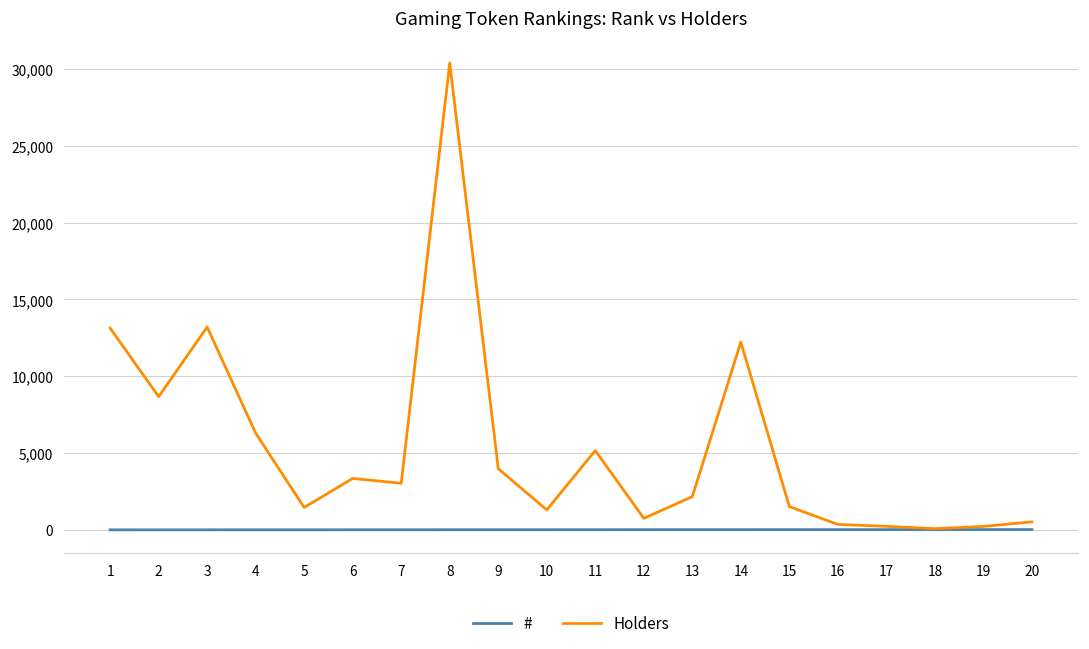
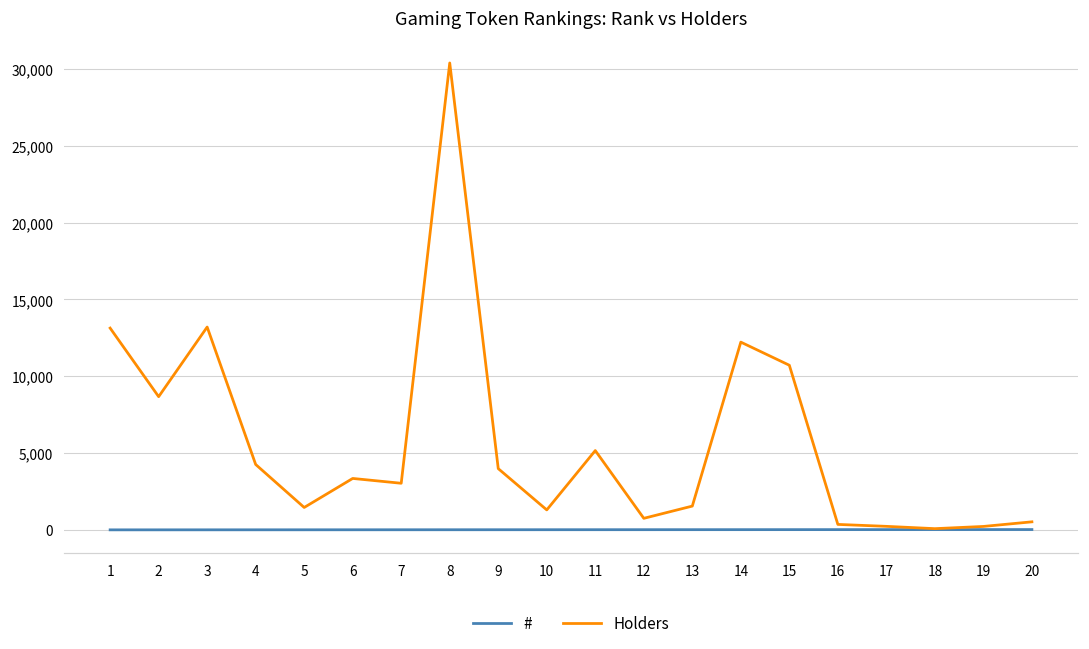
  {
    "#": {
      "1": "0",
      "2": "0",
      "3": "0",
      "4": "0",
      "5": "0",
      "6": "0",
      "7": "0",
      "8": "0",
      "9": "0",
      "10": "0",
      "11": "0",
      "12": "0",
      "13": "0",
      "14": "0",
      "15": "0",
      "16": "0",
      "17": "0",
      "19": "0",
      "20": "0"
    },
    "Holders": {
      "1": "13,100",
      "2": "8,700",
      "3": "13,200",
-     "4": "6,300",
+     "4": "4,300",
      "5": "1,500",
      "6": "3,300",
      "7": "3,000",
      "8": "30,400",
      "9": "4,000",
      "10": "1,300",
      "11": "5,200",
      "12": "800",
-     "13": "2,200",
+     "13": "1,500",
      "14": "12,200",
-     "15": "1,500",
+     "15": "10,700",
      "16": "400",
      "17": "200",
      "19": "200",
      "20": "500"
    }
  }
